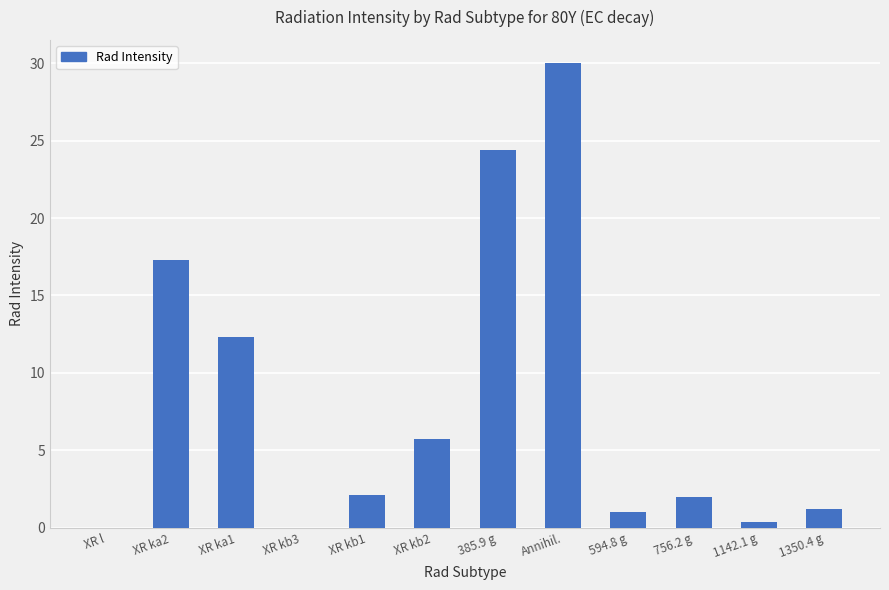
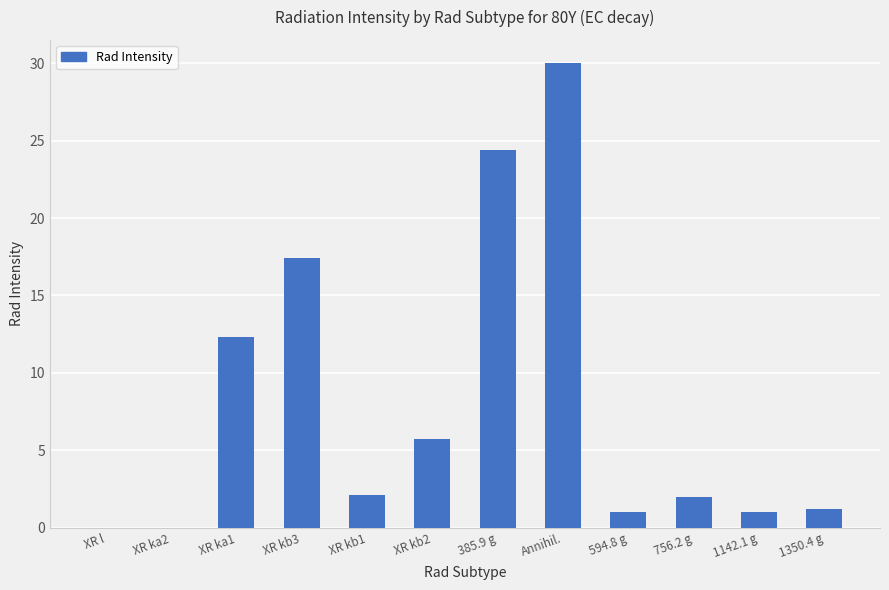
  {
-   "XR ka2": 17.3,
+   "XR ka2": 0.0,
    "XR ka1": 12.3,
-   "XR kb3": 0.0,
+   "XR kb3": 17.4,
    "XR kb1": 2.1,
    "XR kb2": 5.7,
    "385.9 g": 24.4,
    "Annihil.": 30.0,
    "594.8 g": 1.0,
    "756.2 g": 2.0,
-   "1142.1 g": 0.4,
+   "1142.1 g": 1.0,
    "1350.4 g": 1.2
  }
